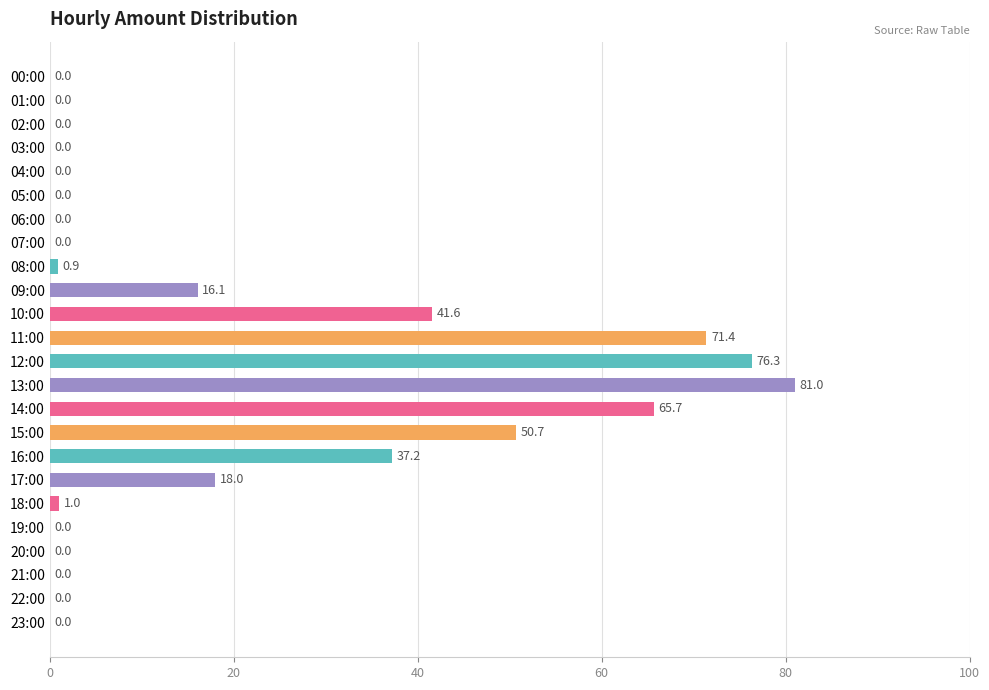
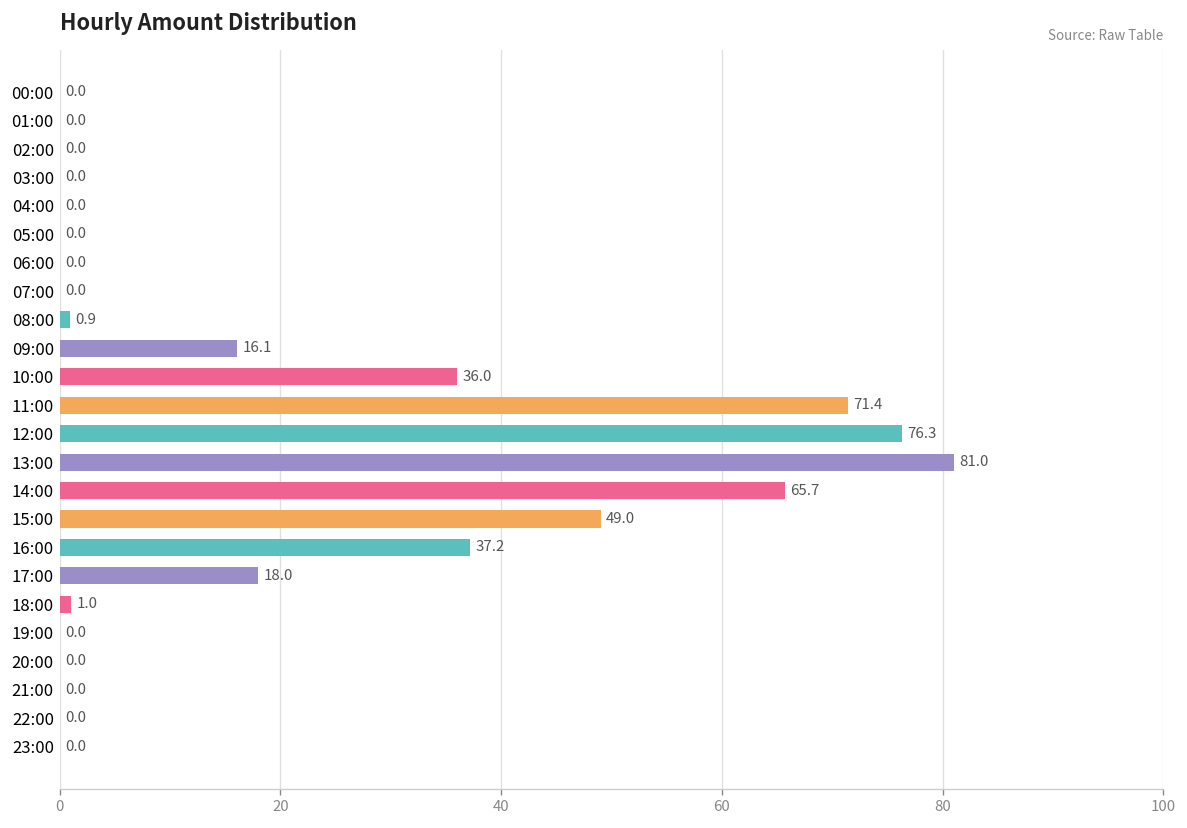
  {
    "00:00": 0.0,
    "01:00": 0.0,
    "02:00": 0.0,
    "03:00": 0.0,
    "04:00": 0.0,
    "05:00": 0.0,
    "06:00": 0.0,
    "07:00": 0.0,
    "08:00": 0.9,
    "09:00": 16.1,
-   "10:00": 41.6,
+   "10:00": 36.0,
    "11:00": 71.4,
    "12:00": 76.3,
    "13:00": 81.0,
    "14:00": 65.7,
-   "15:00": 50.7,
+   "15:00": 49.0,
    "16:00": 37.2,
    "17:00": 18.0,
    "18:00": 1.0,
    "19:00": 0.0,
    "20:00": 0.0,
    "21:00": 0.0,
    "22:00": 0.0,
    "23:00": 0.0
  }
